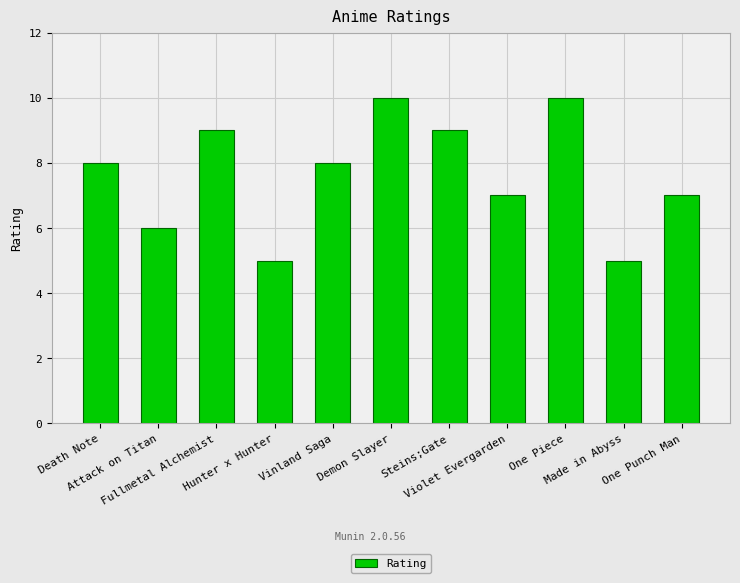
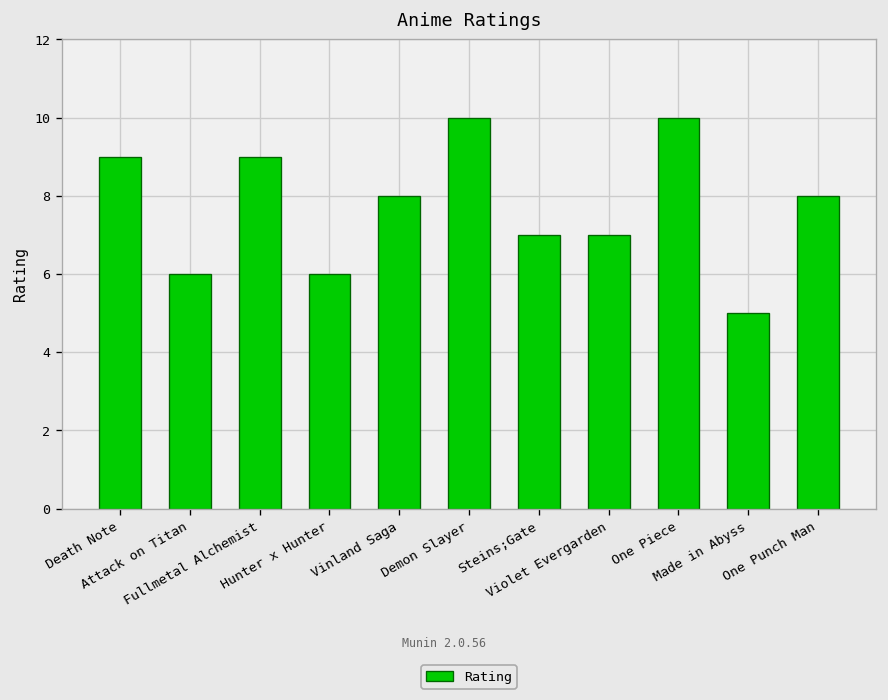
  {
-   "Death Note": 8,
+   "Death Note": 9,
    "Attack on Titan": 6,
    "Fullmetal Alchemist": 9,
-   "Hunter x Hunter": 5,
+   "Hunter x Hunter": 6,
    "Vinland Saga": 8,
    "Demon Slayer": 10,
-   "Steins;Gate": 9,
+   "Steins;Gate": 7,
    "Violet Evergarden": 7,
    "One Piece": 10,
    "Made in Abyss": 5,
-   "One Punch Man": 7
+   "One Punch Man": 8
  }
